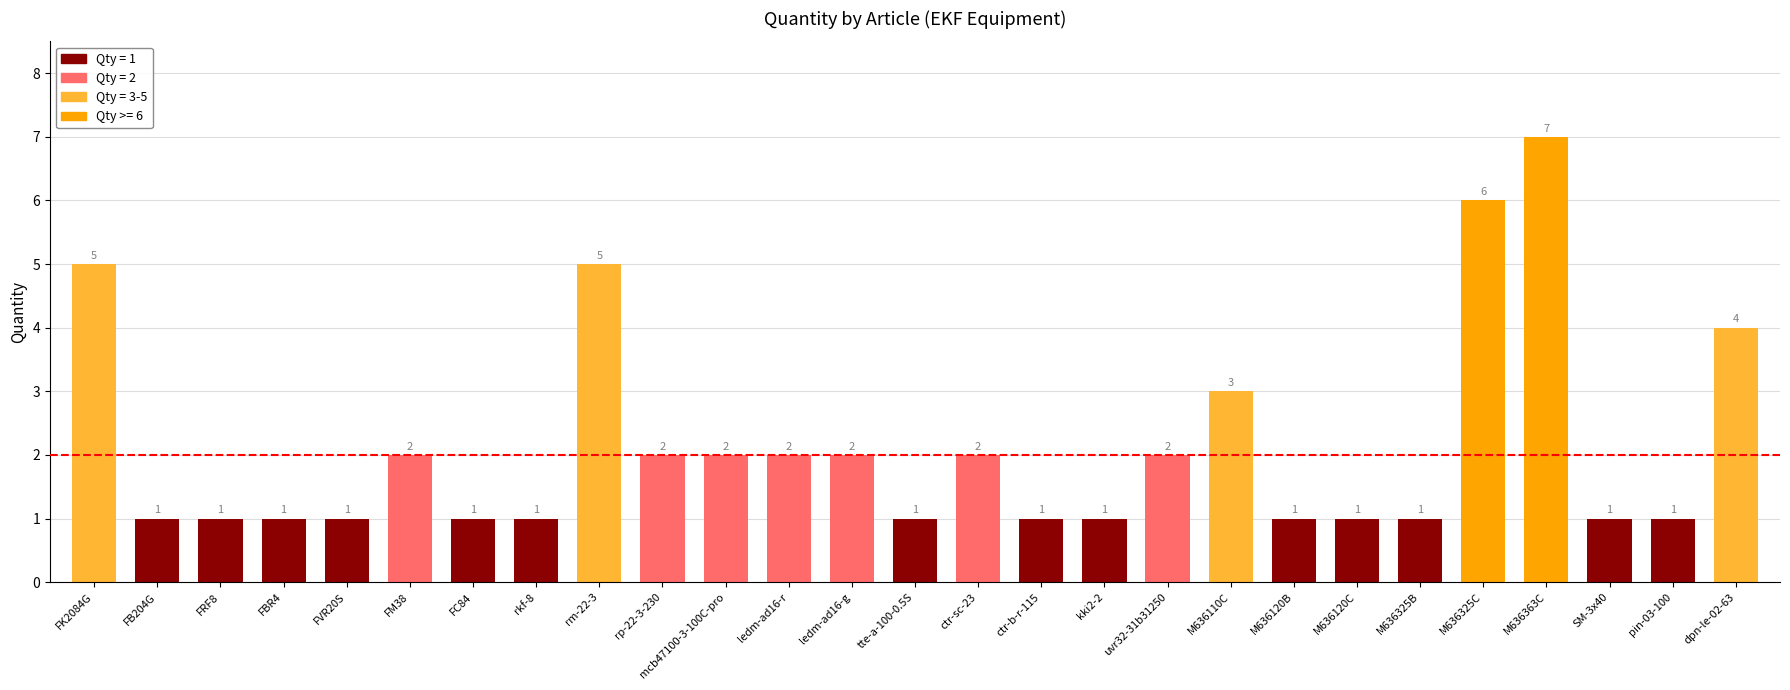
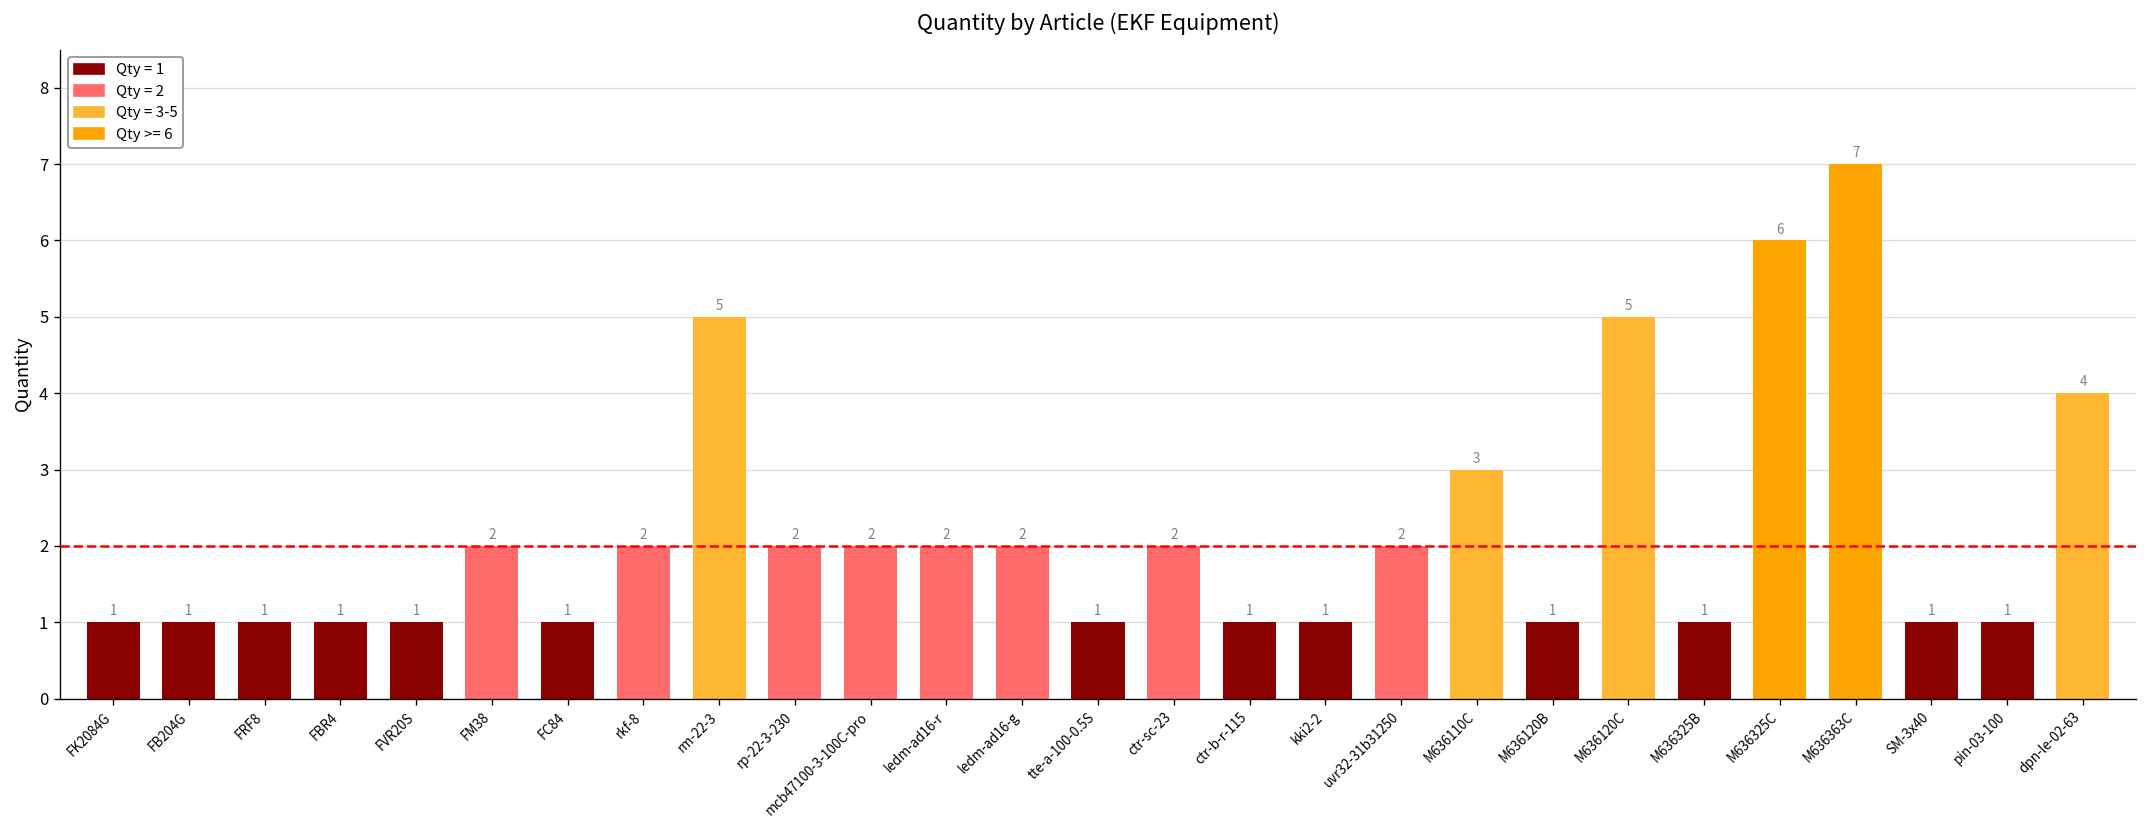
  {
-   "FK2084G": 5,
+   "FK2084G": 1,
    "FB204G": 1,
    "FRF8": 1,
    "FBR4": 1,
    "FVR20S": 1,
    "FM38": 2,
    "FC84": 1,
-   "rkf-8": 1,
+   "rkf-8": 2,
    "rm-22-3": 5,
    "rp-22-3-230": 2,
    "mcb47100-3-100C-pro": 2,
    "ledm-ad16-r": 2,
    "ledm-ad16-g": 2,
    "tte-a-100-0.5S": 1,
    "ctr-sc-23": 2,
    "ctr-b-r-115": 1,
    "kki2-2": 1,
    "uvr32-31b31250": 2,
    "M636110C": 3,
    "M636120B": 1,
-   "M636120C": 1,
+   "M636120C": 5,
    "M636325B": 1,
    "M636325C": 6,
    "M636363C": 7,
    "SM-3x40": 1,
    "pin-03-100": 1,
    "dpn-le-02-63": 4
  }
